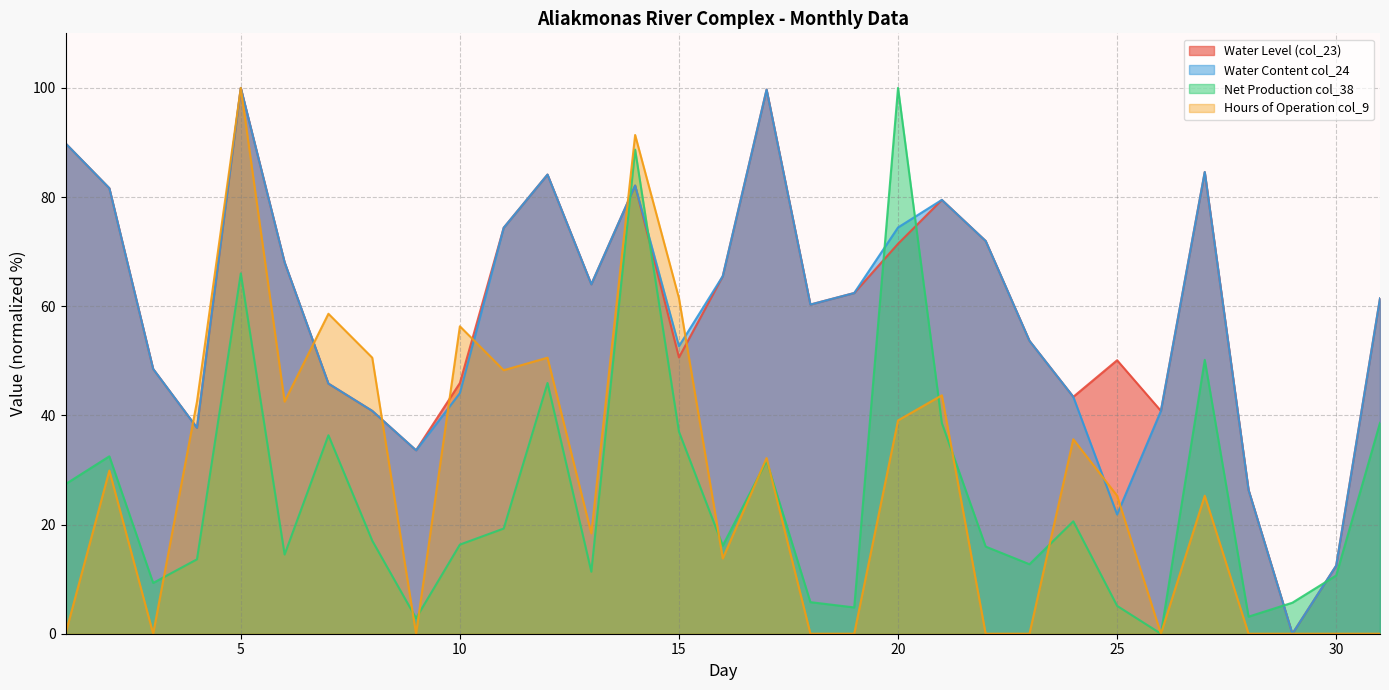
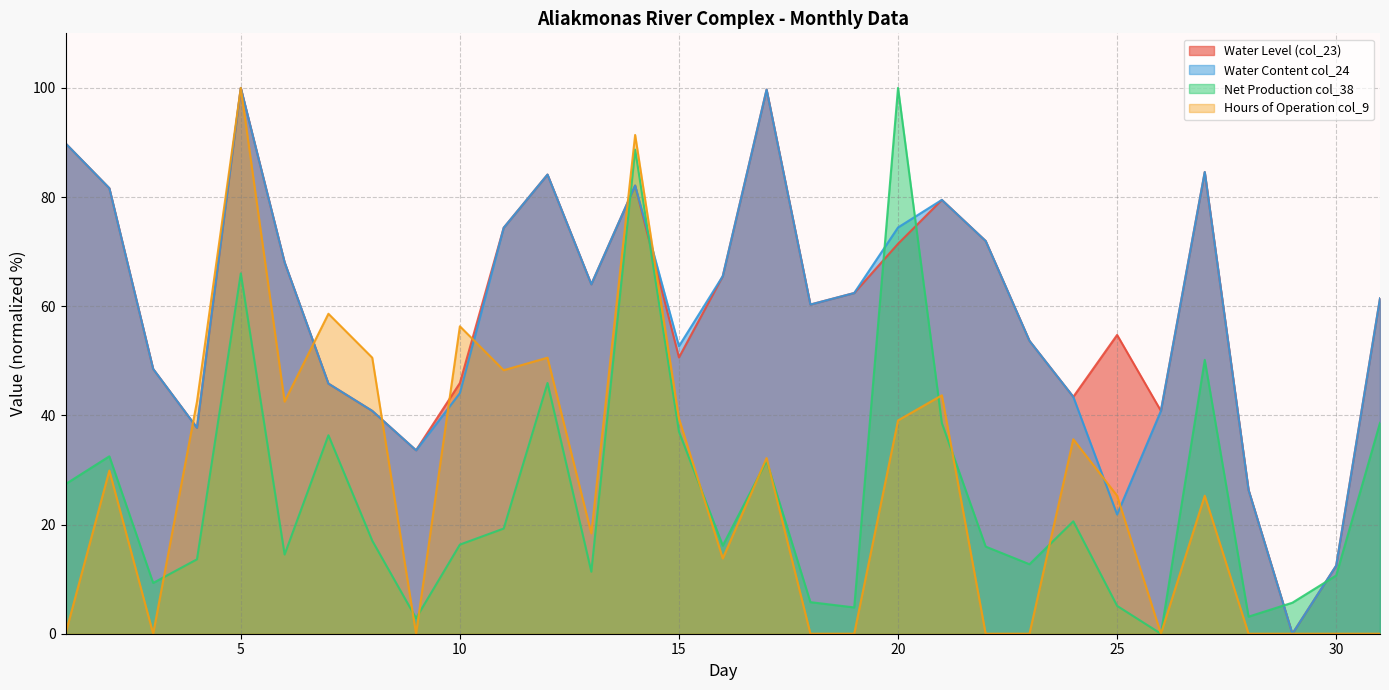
  {
    "Water Level (col_23)": {
      "10": 46,
      "15": 51,
      "20": 71,
-     "25": 50
+     "25": 55
    },
    "Water Content col_24": {
      "10": 44,
      "15": 53,
      "20": 74,
      "25": 22
    },
    "Net Production col_38": {
      "5": 66,
      "10": 16,
      "15": 37,
      "20": 100,
      "25": 5,
      "30": 11
    },
    "Hours of Operation col_9": {
      "10": 56,
-     "15": 61,
+     "15": 39,
      "20": 39,
      "25": 25,
      "30": 0
    }
  }
